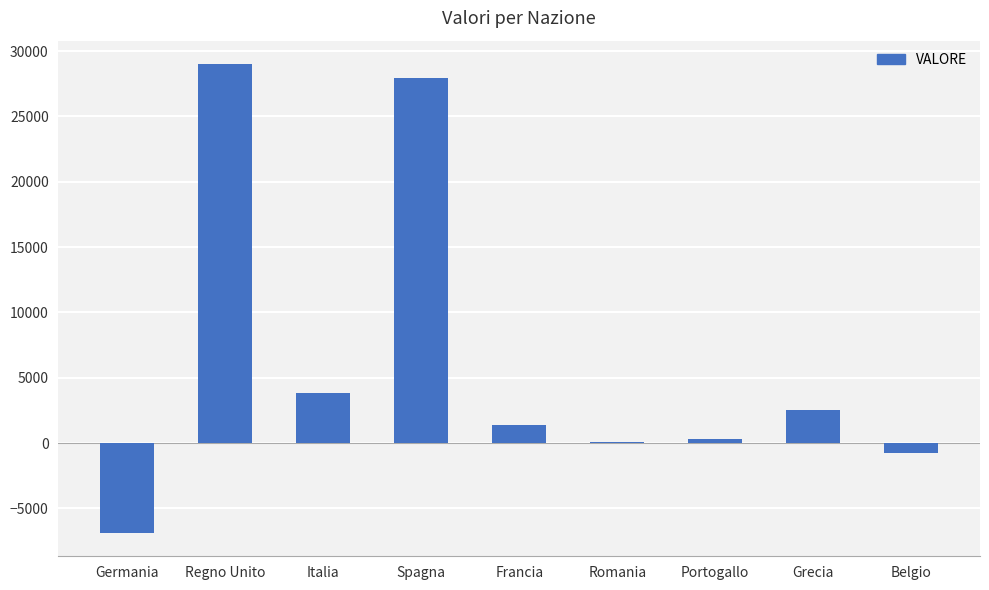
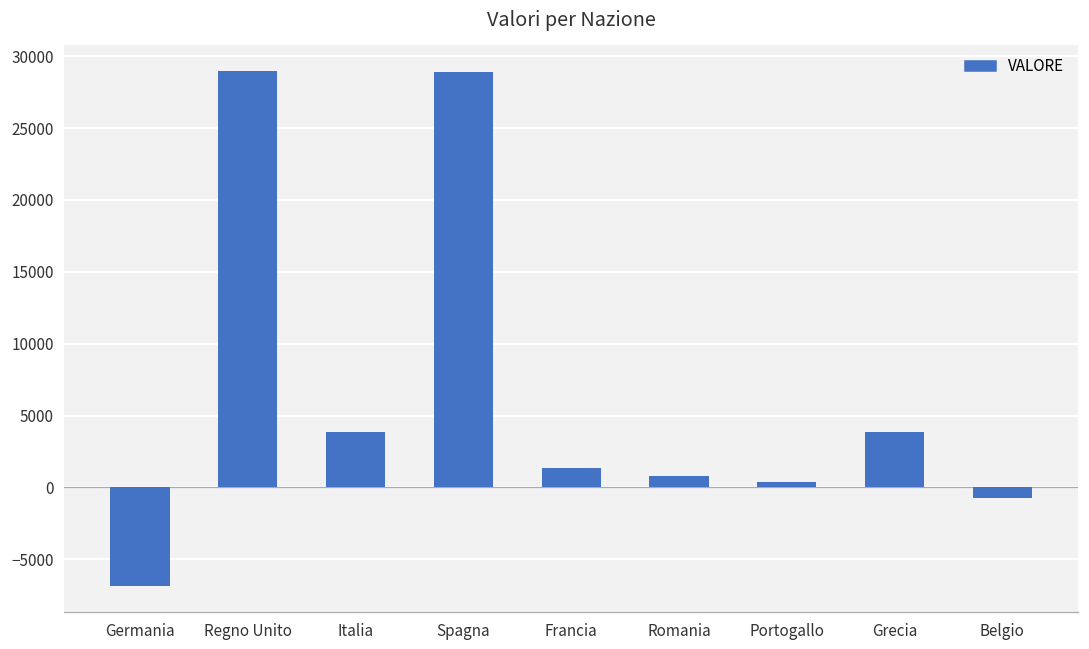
  {
    "Germania": -6900,
    "Regno Unito": 29000,
    "Italia": 3900,
-   "Spagna": 27900,
+   "Spagna": 28900,
    "Francia": 1400,
-   "Romania": 100,
+   "Romania": 800,
    "Portogallo": 300,
-   "Grecia": 2600,
+   "Grecia": 3800,
    "Belgio": -700
  }
